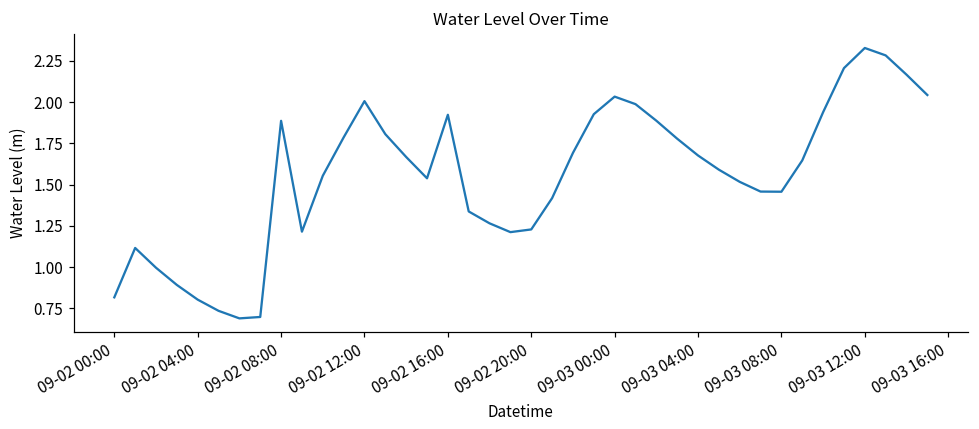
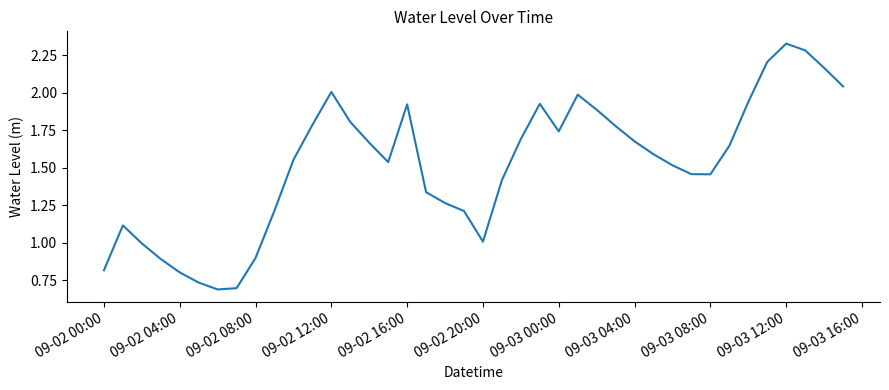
  {
    "09-02 00:00": 0.82,
    "09-02 04:00": 0.80,
-   "09-02 08:00": 1.89,
+   "09-02 08:00": 0.90,
    "09-02 12:00": 2.01,
    "09-02 16:00": 1.92,
-   "09-02 20:00": 1.23,
-   "09-03 00:00": 2.03,
+   "09-02 20:00": 1.01,
+   "09-03 00:00": 1.74,
    "09-03 04:00": 1.68,
    "09-03 08:00": 1.46,
    "09-03 12:00": 2.33
  }
